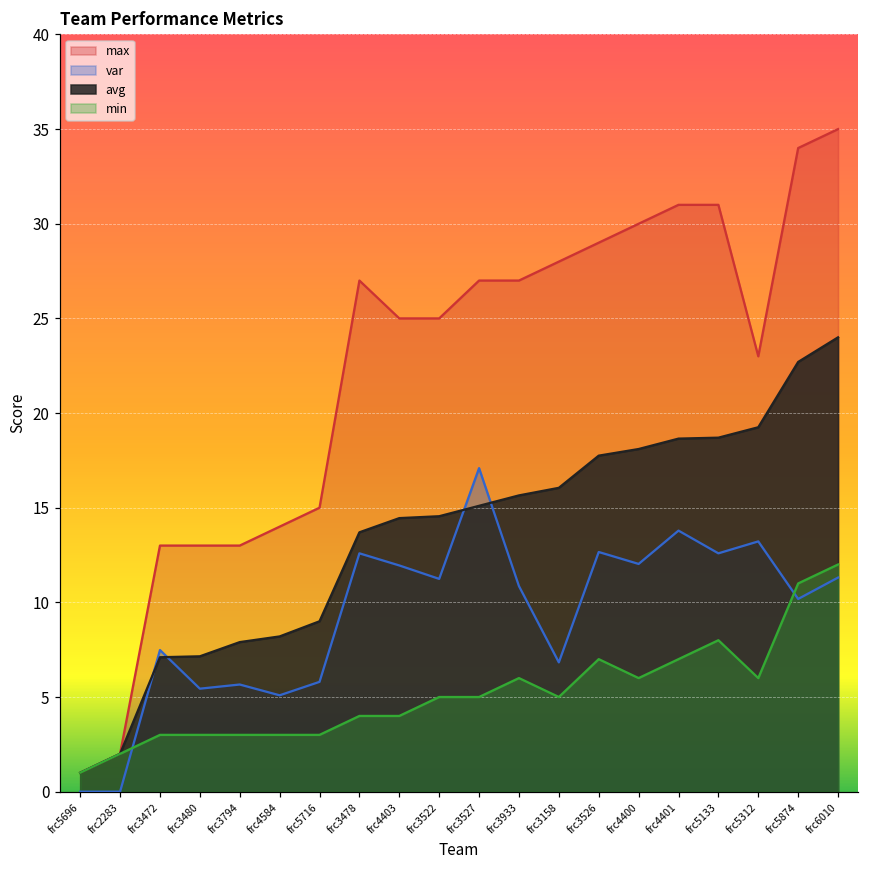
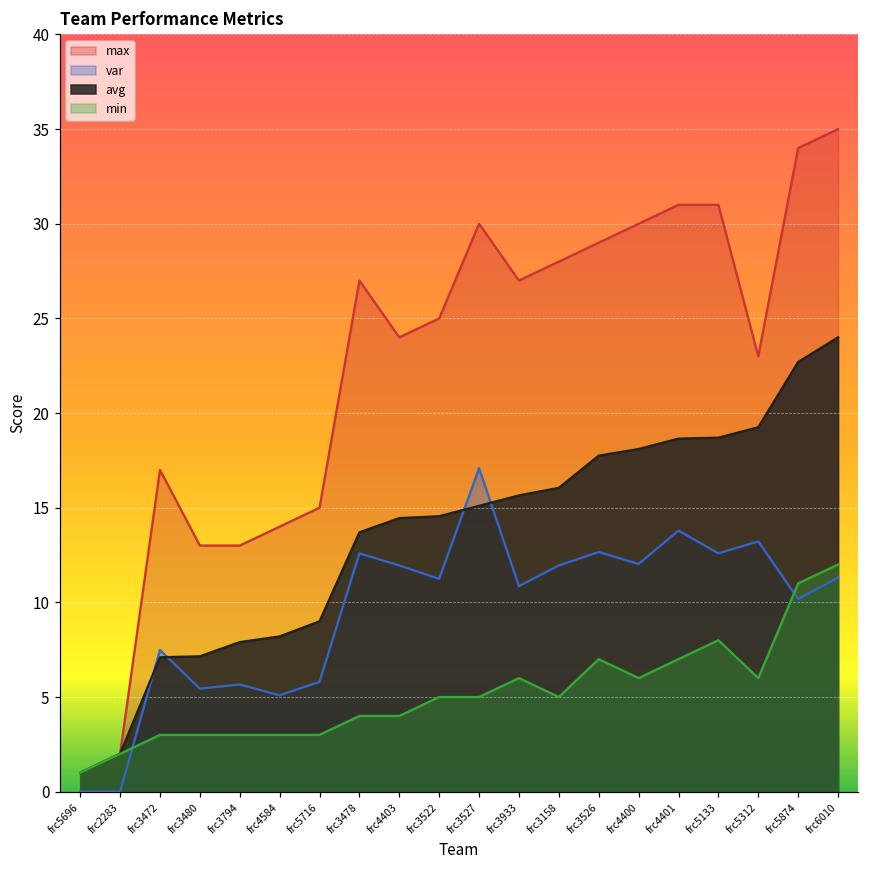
  {
    "max": {
-     "frc3472": 13,
+     "frc3472": 17,
      "frc3480": 13,
      "frc3794": 13,
      "frc4584": 14,
      "frc5716": 15,
      "frc3478": 27,
-     "frc4403": 25,
+     "frc4403": 24,
      "frc3522": 25,
-     "frc3527": 27,
+     "frc3527": 30,
      "frc3933": 27,
      "frc3158": 28,
      "frc3526": 29,
      "frc4400": 30,
      "frc4401": 31,
      "frc5133": 31,
      "frc5312": 23,
      "frc5874": 34,
      "frc6010": 35
    },
    "var": {
      "frc5696": 0.0,
      "frc2283": 0.0,
      "frc3472": 7.5,
      "frc3480": 5.4,
      "frc3794": 5.7,
      "frc4584": 5.1,
      "frc5716": 5.8,
      "frc3478": 12.6,
      "frc4403": 12.0,
      "frc3522": 11.2,
      "frc3527": 17.1,
      "frc3933": 10.9,
-     "frc3158": 6.8,
+     "frc3158": 12.0,
      "frc3526": 12.7,
      "frc4400": 12.0,
      "frc4401": 13.8,
      "frc5133": 12.6,
      "frc5312": 13.2,
      "frc5874": 10.2,
      "frc6010": 11.3
    }
  }
